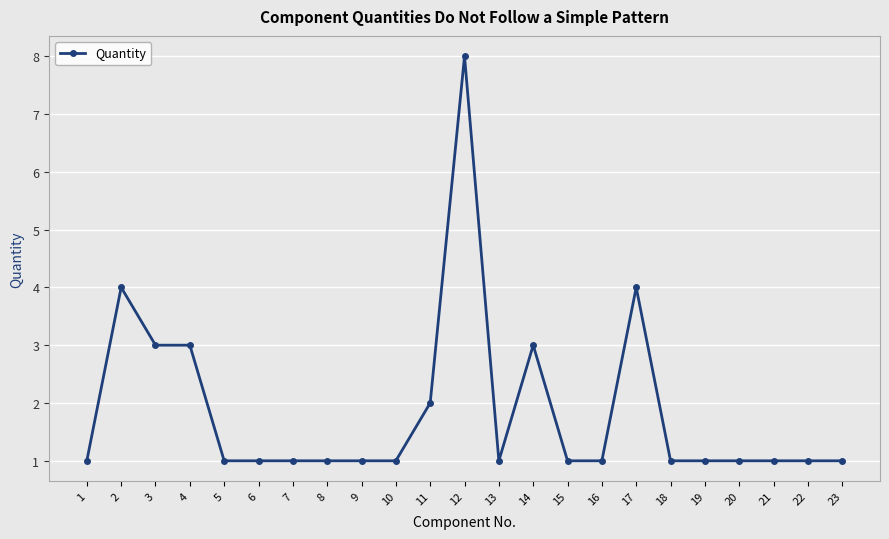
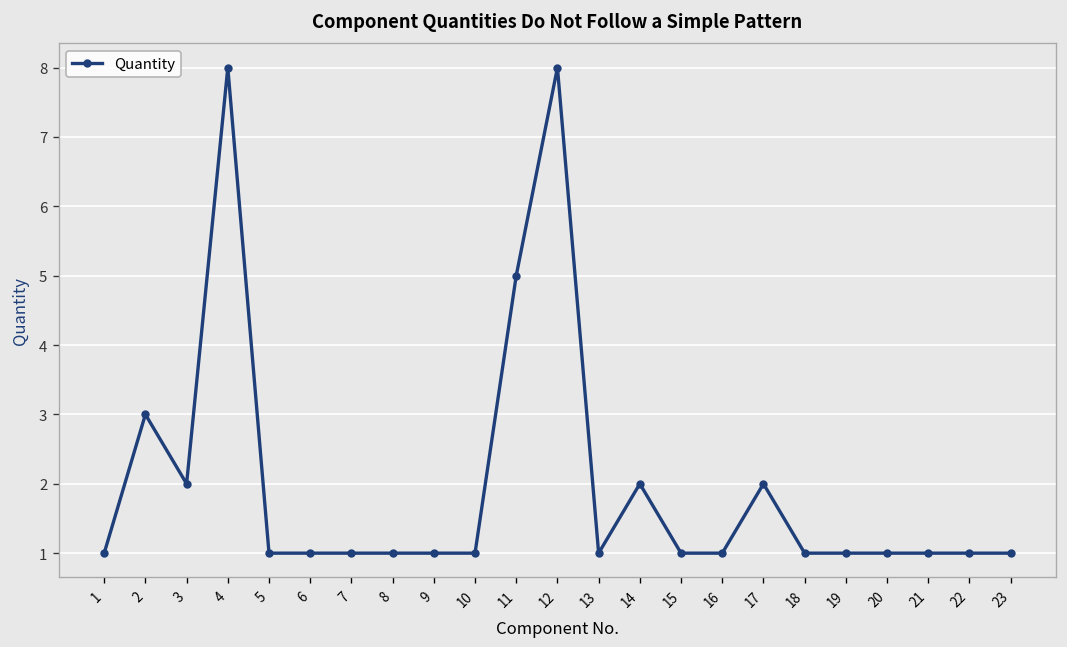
  {
    "1": 1,
-   "2": 4,
-   "3": 3,
-   "4": 3,
+   "2": 3,
+   "3": 2,
+   "4": 8,
    "5": 1,
    "6": 1,
    "7": 1,
    "8": 1,
    "9": 1,
    "10": 1,
-   "11": 2,
+   "11": 5,
    "12": 8,
    "13": 1,
-   "14": 3,
+   "14": 2,
    "15": 1,
    "16": 1,
-   "17": 4,
+   "17": 2,
    "18": 1,
    "19": 1,
    "20": 1,
    "21": 1,
    "22": 1,
    "23": 1
  }
